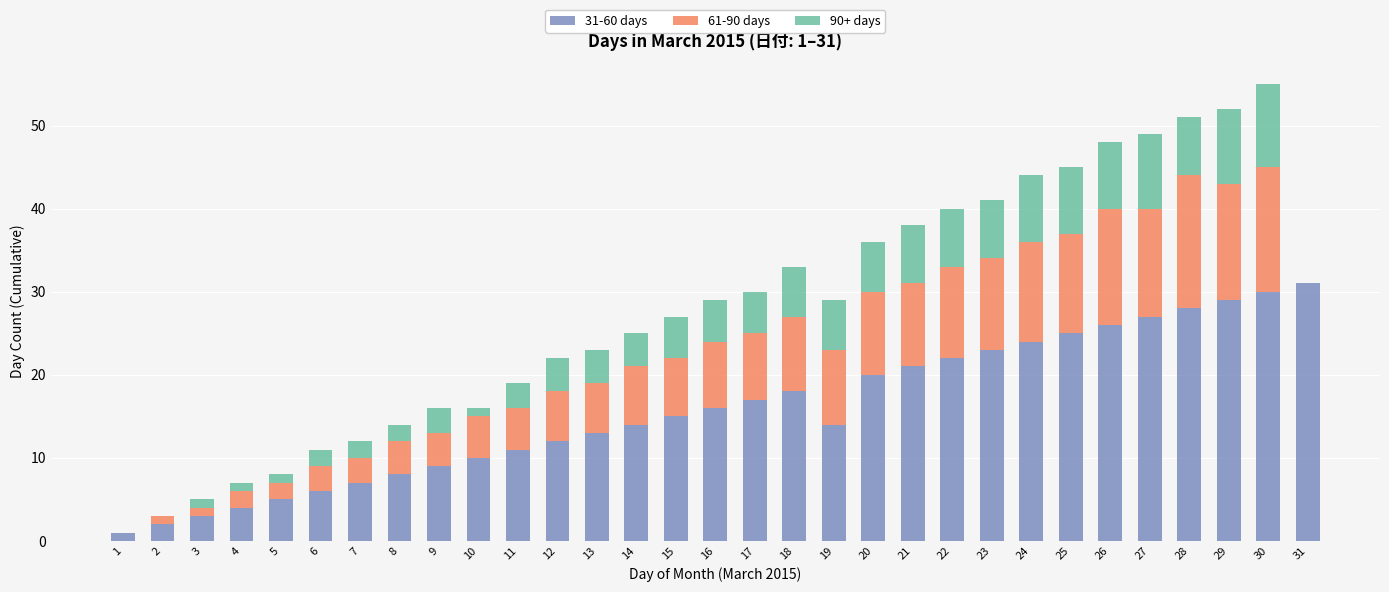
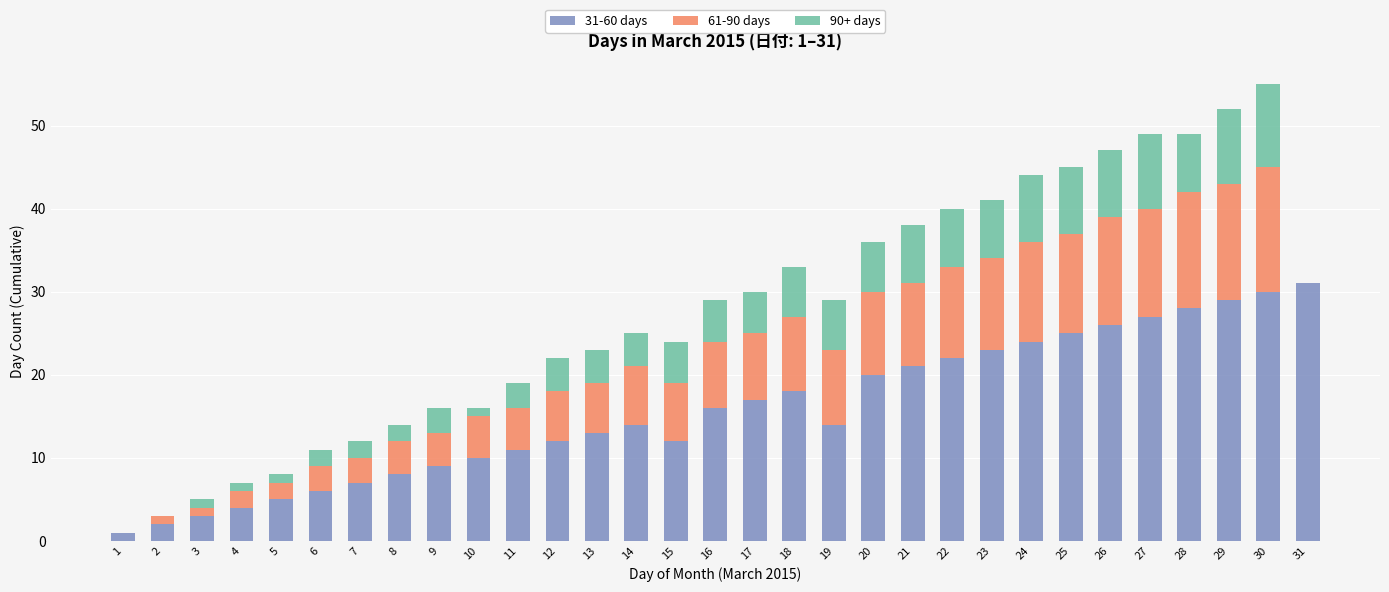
  {
    "31-60 days": {
      "1": 1,
      "2": 2,
      "3": 3,
      "4": 4,
      "5": 5,
      "6": 6,
      "7": 7,
      "8": 8,
      "9": 9,
      "10": 10,
      "11": 11,
      "12": 12,
      "13": 13,
      "14": 14,
-     "15": 15,
+     "15": 12,
      "16": 16,
      "17": 17,
      "18": 18,
      "19": 14,
      "20": 20,
      "21": 21,
      "22": 22,
      "23": 23,
      "24": 24,
      "25": 25,
      "26": 26,
      "27": 27,
      "28": 28,
      "29": 29,
      "30": 30,
      "31": 31
    },
    "61-90 days": {
      "1": 0,
      "2": 1,
      "3": 1,
      "4": 2,
      "5": 2,
      "6": 3,
      "7": 3,
      "8": 4,
      "9": 4,
      "10": 5,
      "11": 5,
      "12": 6,
      "13": 6,
      "14": 7,
      "15": 7,
      "16": 8,
      "17": 8,
      "18": 9,
      "19": 9,
      "20": 10,
      "21": 10,
      "22": 11,
      "23": 11,
      "24": 12,
      "25": 12,
-     "26": 14,
+     "26": 13,
      "27": 13,
-     "28": 16,
+     "28": 14,
      "29": 14,
      "30": 15,
      "31": 0
    },
    "90+ days": {
      "1": 0,
      "2": 0,
      "3": 1,
      "4": 1,
      "5": 1,
      "6": 2,
      "7": 2,
      "8": 2,
      "9": 3,
      "10": 1,
      "11": 3,
      "12": 4,
      "13": 4,
      "14": 4,
      "15": 5,
      "16": 5,
      "17": 5,
      "18": 6,
      "19": 6,
      "20": 6,
      "21": 7,
      "22": 7,
      "23": 7,
      "24": 8,
      "25": 8,
      "26": 8,
      "27": 9,
      "28": 7,
      "29": 9,
      "30": 10,
      "31": 0
    }
  }
